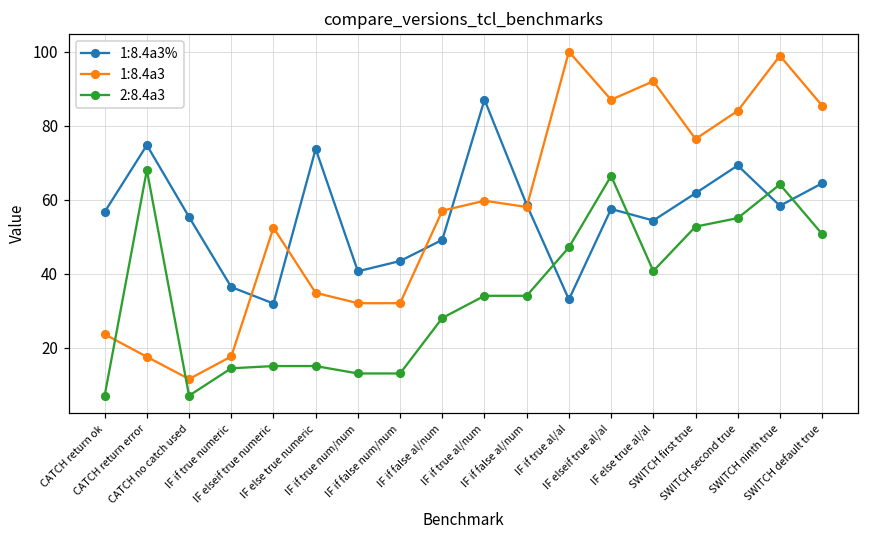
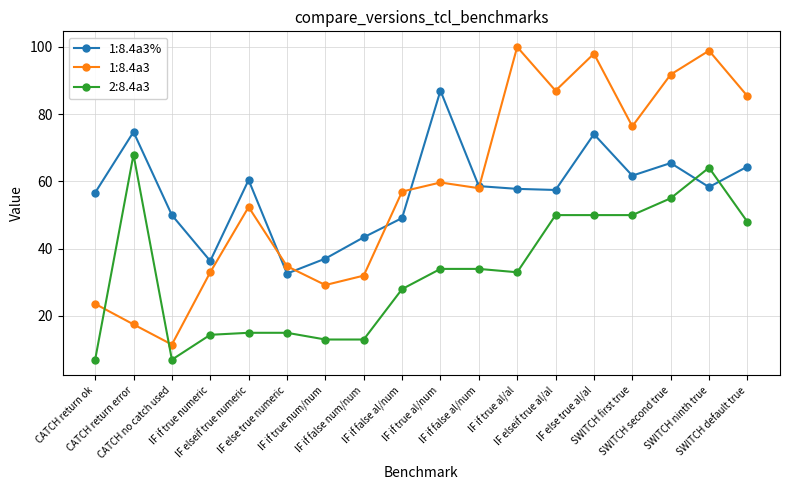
  {
    "1:8.4a3%": {
      "CATCH return ok": 57,
      "CATCH return error": 75,
-     "CATCH no catch used": 55,
+     "CATCH no catch used": 50,
      "IF if true numeric": 36,
-     "IF elseif true numeric": 32,
-     "IF else true numeric": 74,
-     "IF if true num/num": 41,
+     "IF elseif true numeric": 60,
+     "IF else true numeric": 33,
+     "IF if true num/num": 37,
      "IF if false num/num": 43,
      "IF if true al/num": 87,
-     "IF if true al/al": 33,
+     "IF if true al/al": 58,
      "IF elseif true al/al": 57,
-     "IF else true al/al": 54,
+     "IF else true al/al": 74,
      "SWITCH first true": 62,
-     "SWITCH second true": 69,
+     "SWITCH second true": 65,
      "SWITCH ninth true": 58,
      "SWITCH default true": 64
    },
    "1:8.4a3": {
      "CATCH return ok": 24,
      "CATCH return error": 18,
      "CATCH no catch used": 12,
-     "IF if true numeric": 18,
+     "IF if true numeric": 33,
      "IF elseif true numeric": 52,
      "IF else true numeric": 35,
-     "IF if true num/num": 32,
+     "IF if true num/num": 29,
      "IF if false num/num": 32,
      "IF if true al/num": 60,
      "IF if true al/al": 100,
      "IF elseif true al/al": 87,
-     "IF else true al/al": 92,
+     "IF else true al/al": 98,
      "SWITCH first true": 76,
-     "SWITCH second true": 84,
+     "SWITCH second true": 92,
      "SWITCH ninth true": 99,
      "SWITCH default true": 85
    },
    "2:8.4a3": {
      "CATCH return ok": 7,
      "CATCH return error": 68,
      "CATCH no catch used": 7,
      "IF if true numeric": 14,
      "IF elseif true numeric": 15,
      "IF else true numeric": 15,
      "IF if true num/num": 13,
      "IF if false num/num": 13,
      "IF if true al/num": 34,
-     "IF if true al/al": 47,
-     "IF elseif true al/al": 66,
-     "IF else true al/al": 41,
-     "SWITCH first true": 53,
+     "IF if true al/al": 33,
+     "IF elseif true al/al": 50,
+     "IF else true al/al": 50,
+     "SWITCH first true": 50,
      "SWITCH second true": 55,
      "SWITCH ninth true": 64,
-     "SWITCH default true": 51
+     "SWITCH default true": 48
    }
  }
